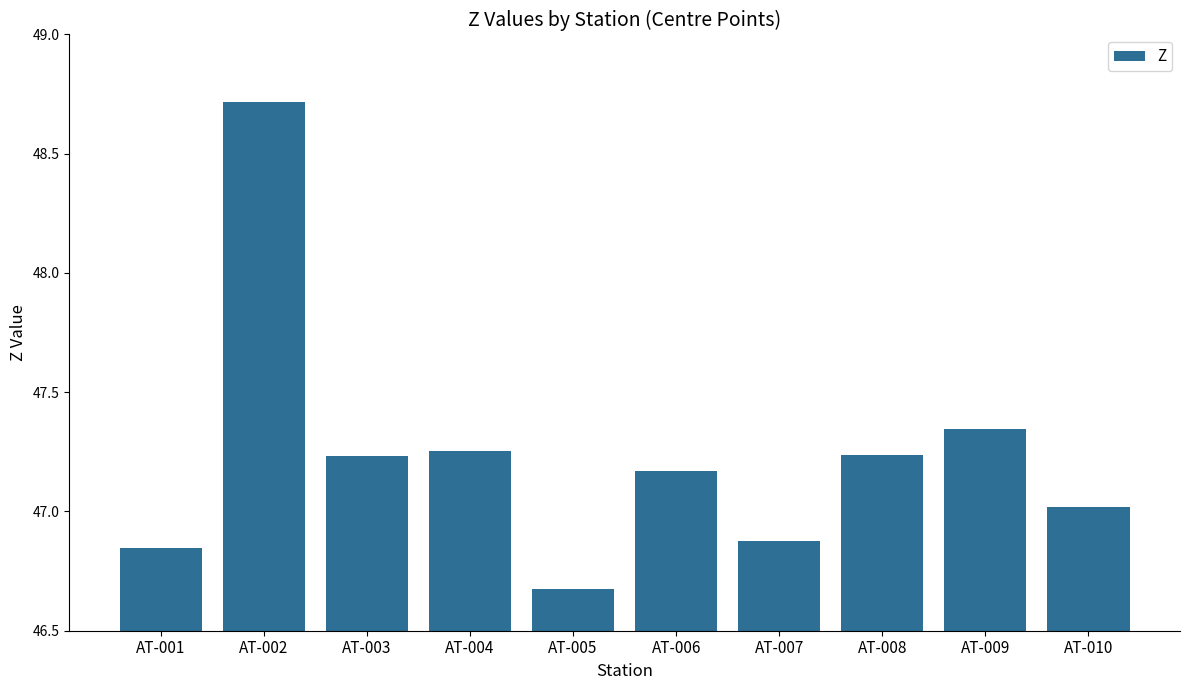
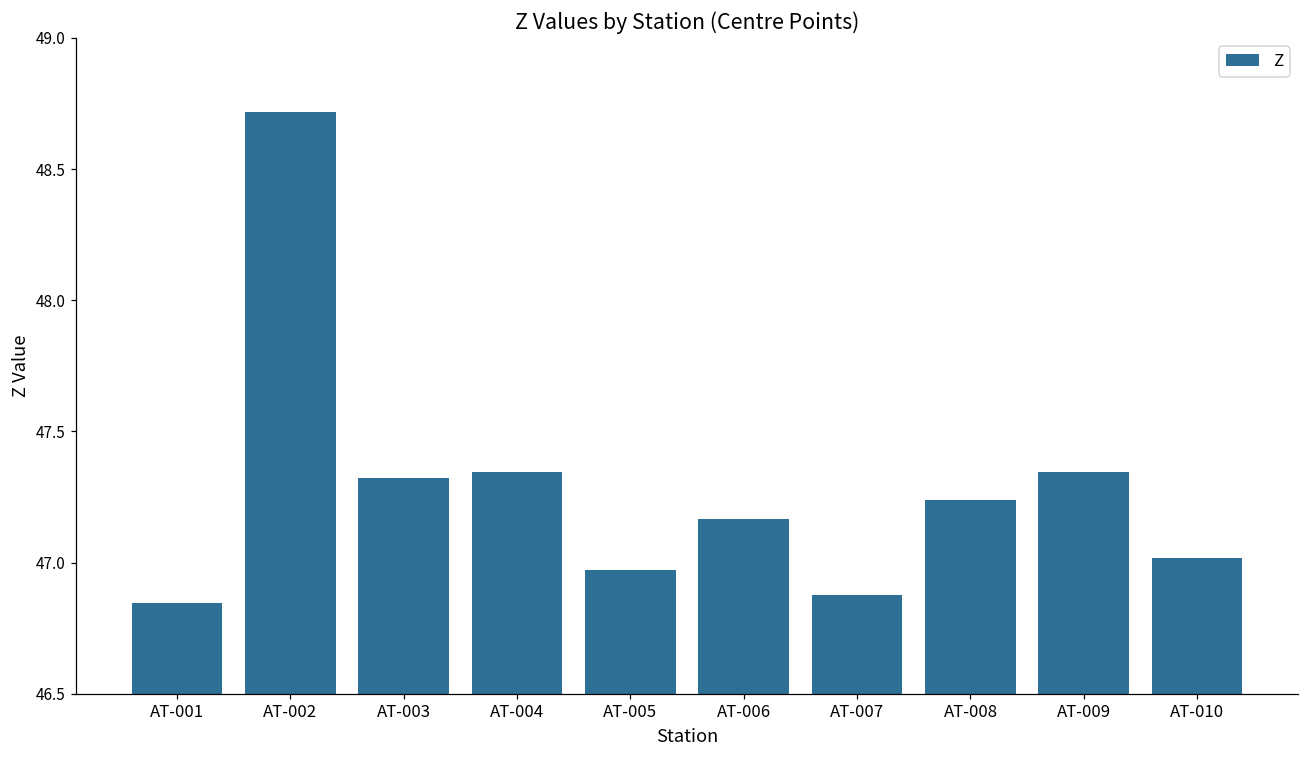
  {
    "AT-001": 46.85,
    "AT-002": 48.72,
-   "AT-003": 47.23,
-   "AT-004": 47.26,
-   "AT-005": 46.67,
+   "AT-003": 47.32,
+   "AT-004": 47.35,
+   "AT-005": 46.97,
    "AT-006": 47.17,
    "AT-007": 46.88,
    "AT-008": 47.24,
    "AT-009": 47.35,
    "AT-010": 47.02
  }
